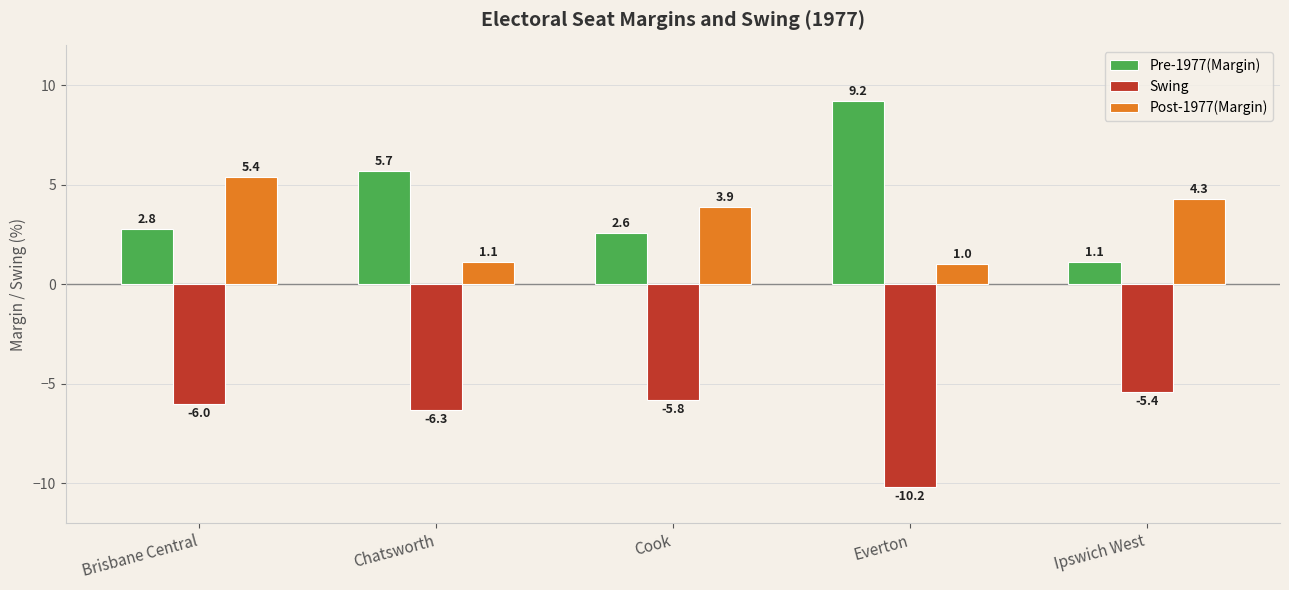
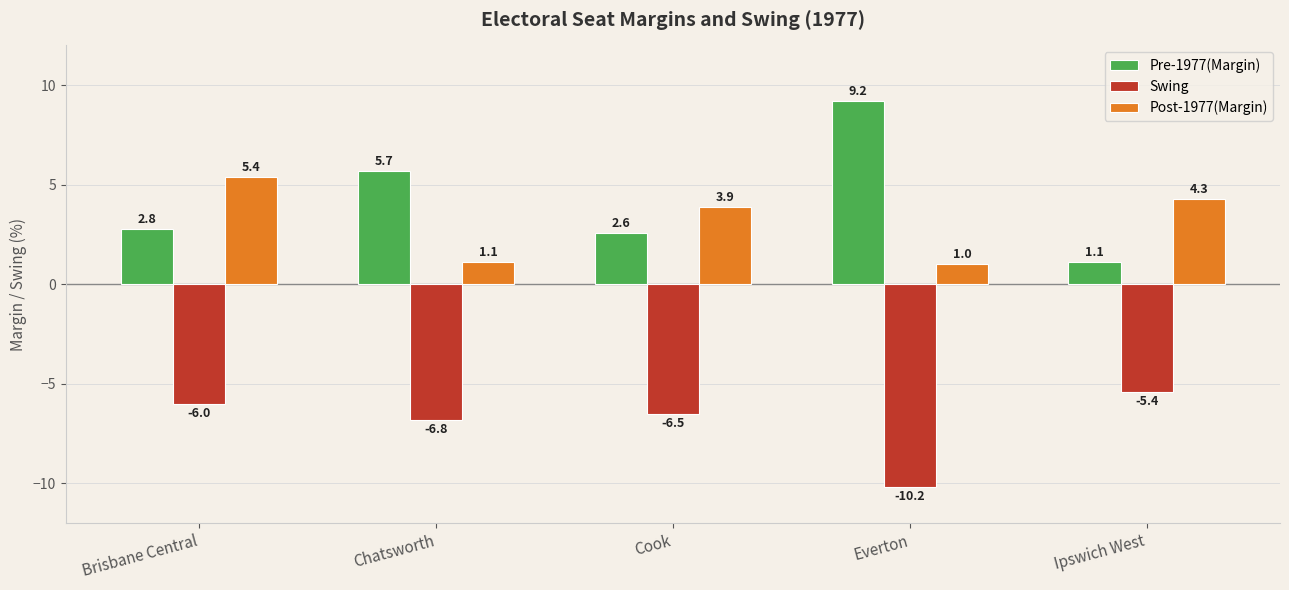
  {
    "Pre-1977(Margin)": {
      "Brisbane Central": 2.8,
      "Chatsworth": 5.7,
      "Cook": 2.6,
      "Everton": 9.2,
      "Ipswich West": 1.1
    },
    "Swing": {
      "Brisbane Central": -6.0,
-     "Chatsworth": -6.3,
-     "Cook": -5.8,
+     "Chatsworth": -6.8,
+     "Cook": -6.5,
      "Everton": -10.2,
      "Ipswich West": -5.4
    },
    "Post-1977(Margin)": {
      "Brisbane Central": 5.4,
      "Chatsworth": 1.1,
      "Cook": 3.9,
      "Everton": 1.0,
      "Ipswich West": 4.3
    }
  }
